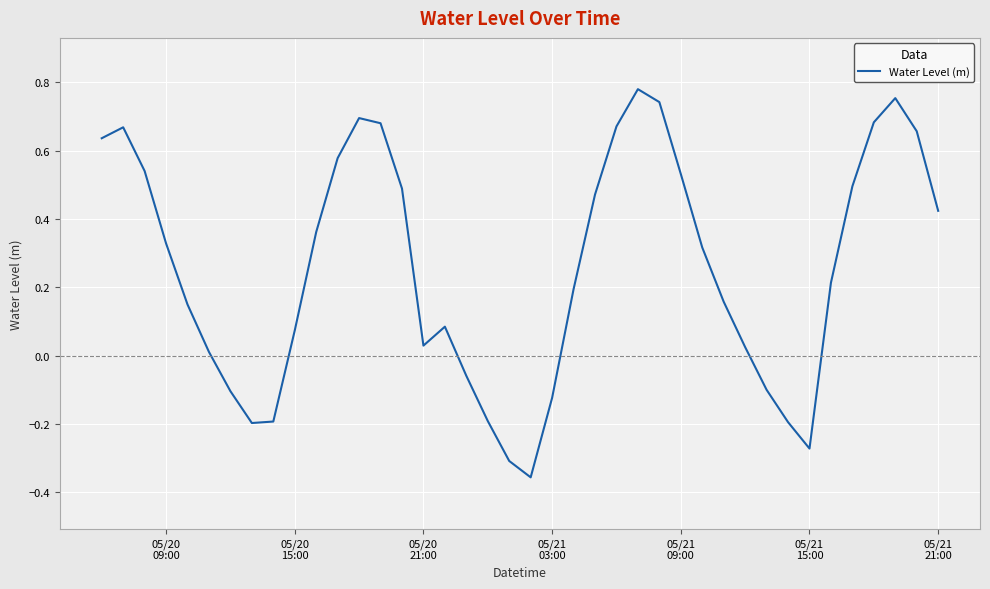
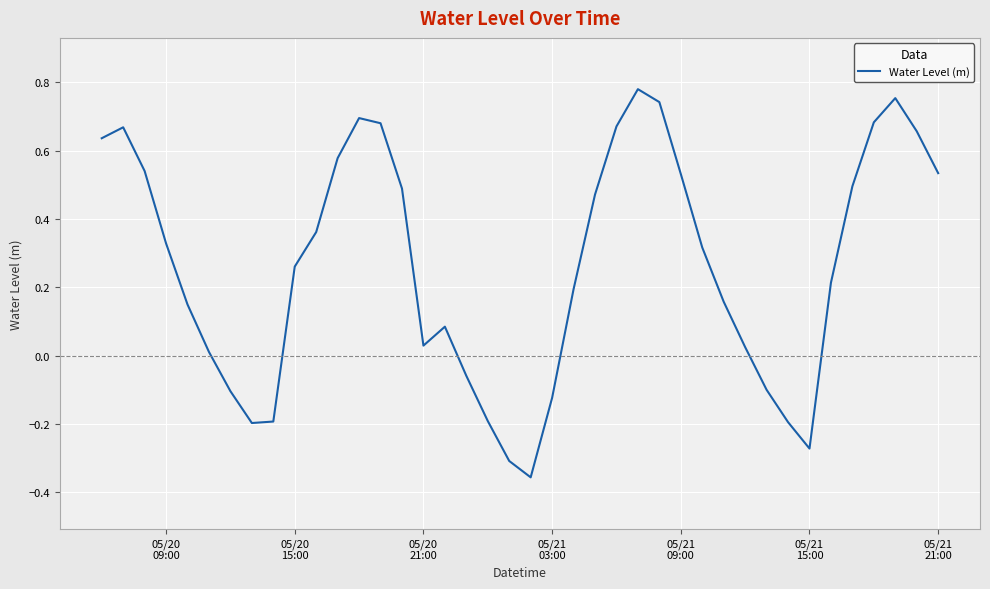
  {
    "05/20 09:00": 0.33,
-   "05/20 15:00": 0.07,
+   "05/20 15:00": 0.26,
    "05/20 21:00": 0.03,
    "05/21 03:00": -0.12,
    "05/21 09:00": 0.53,
    "05/21 15:00": -0.27,
-   "05/21 21:00": 0.42
+   "05/21 21:00": 0.53
  }
